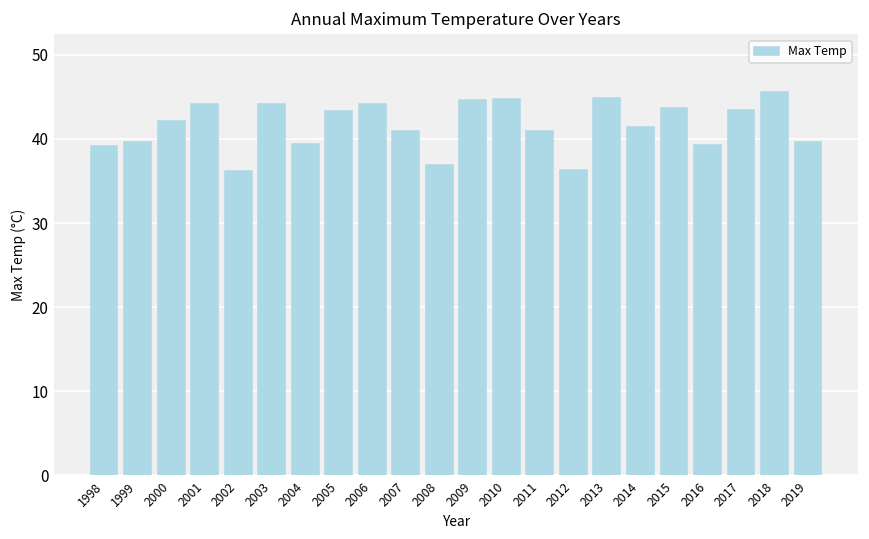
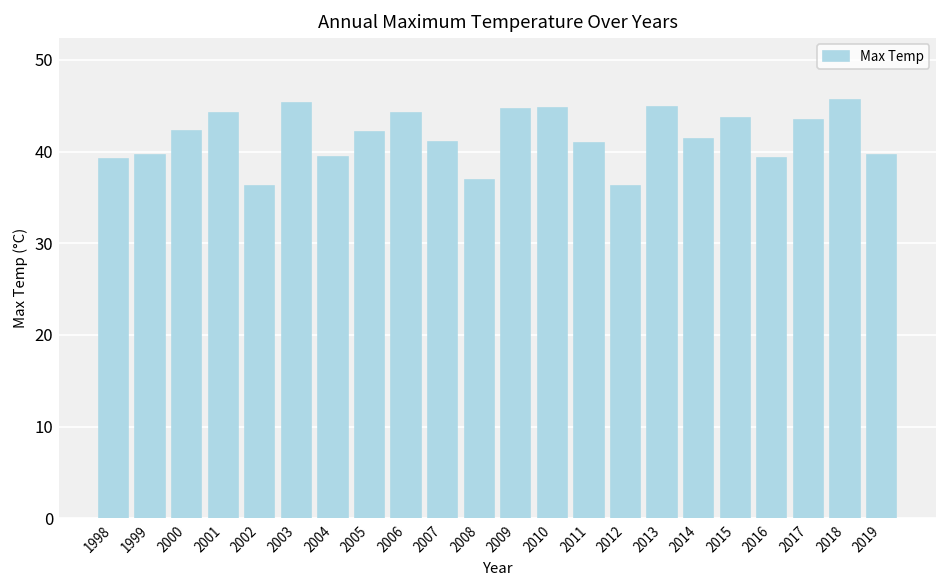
  {
    "1998": 39,
    "1999": 40,
    "2000": 42,
    "2001": 44,
    "2002": 36,
-   "2003": 44,
+   "2003": 45,
    "2004": 39,
-   "2005": 43,
+   "2005": 42,
    "2006": 44,
    "2007": 41,
    "2008": 37,
    "2009": 45,
    "2010": 45,
    "2011": 41,
    "2012": 36,
    "2013": 45,
    "2014": 41,
    "2015": 44,
    "2016": 39,
    "2017": 44,
    "2018": 46,
    "2019": 40
  }
